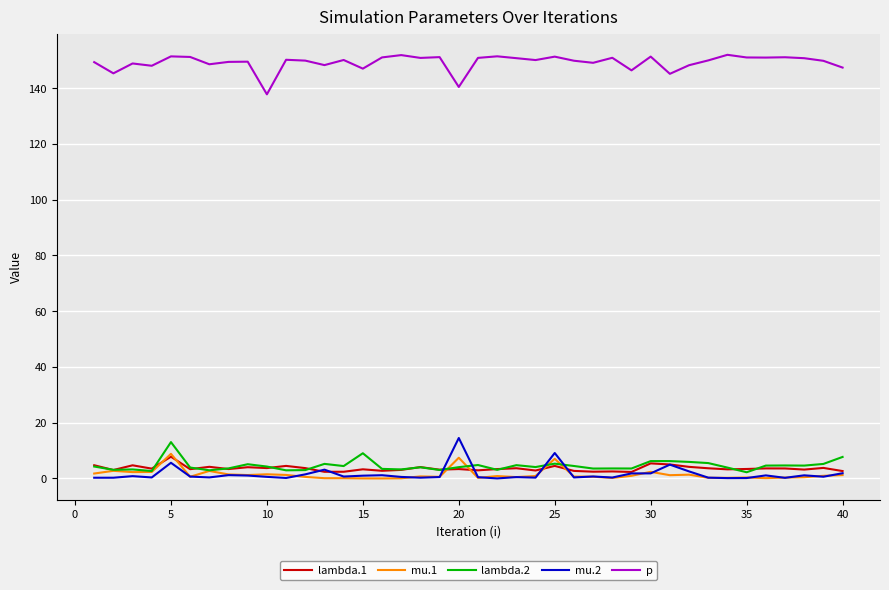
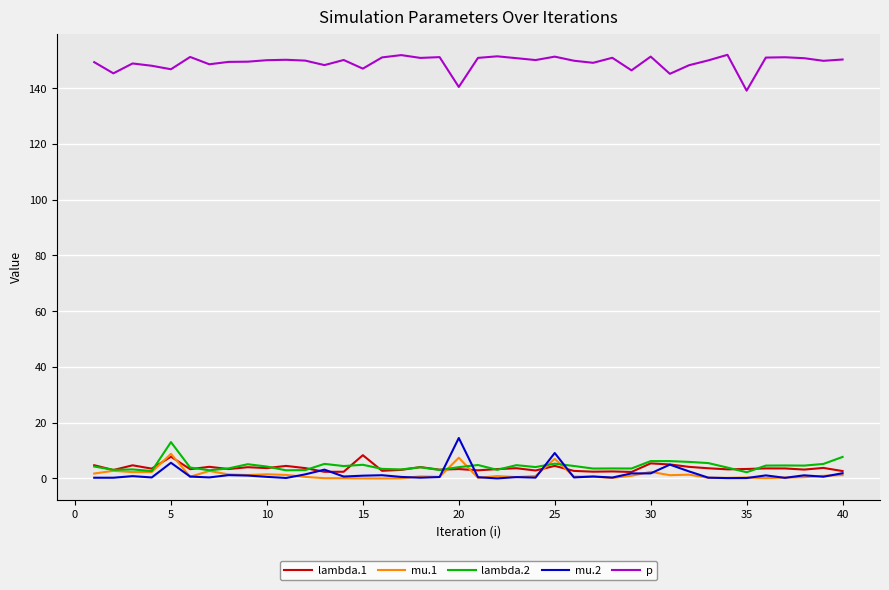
  {
    "lambda.1": {
      "5": 8,
-     "15": 3,
+     "15": 8,
      "35": 3
    },
    "mu.1": {
      "5": 9,
      "15": 0,
      "20": 7,
      "25": 7
    },
    "lambda.2": {
      "5": 13,
-     "15": 9,
+     "15": 5,
      "35": 2,
      "40": 8
    },
    "mu.2": {
      "5": 6,
      "15": 1,
      "20": 15,
      "25": 9
    },
    "p": {
-     "5": 151,
-     "10": 138,
+     "5": 147,
+     "10": 150,
      "15": 147,
      "20": 140,
      "25": 151,
      "30": 151,
-     "35": 151,
-     "40": 147
+     "35": 139,
+     "40": 150
    }
  }
